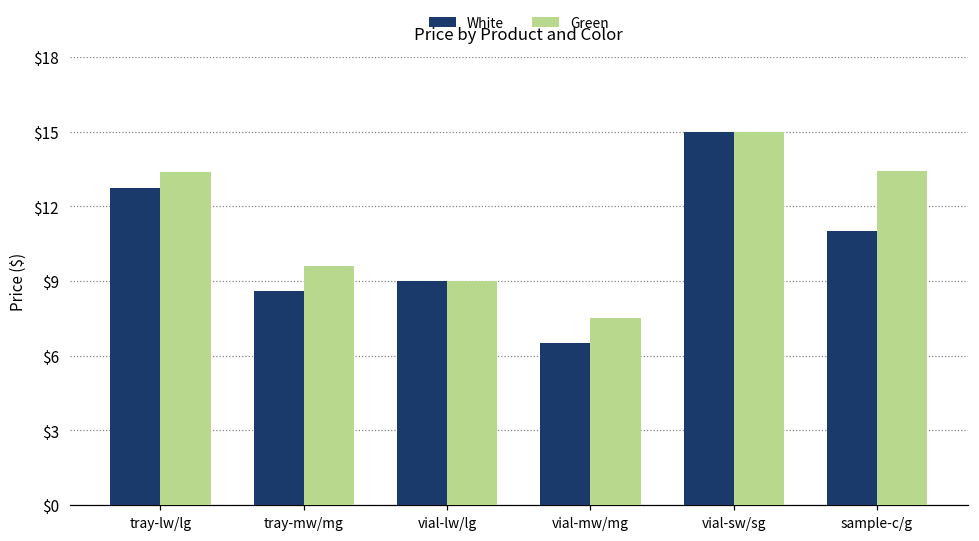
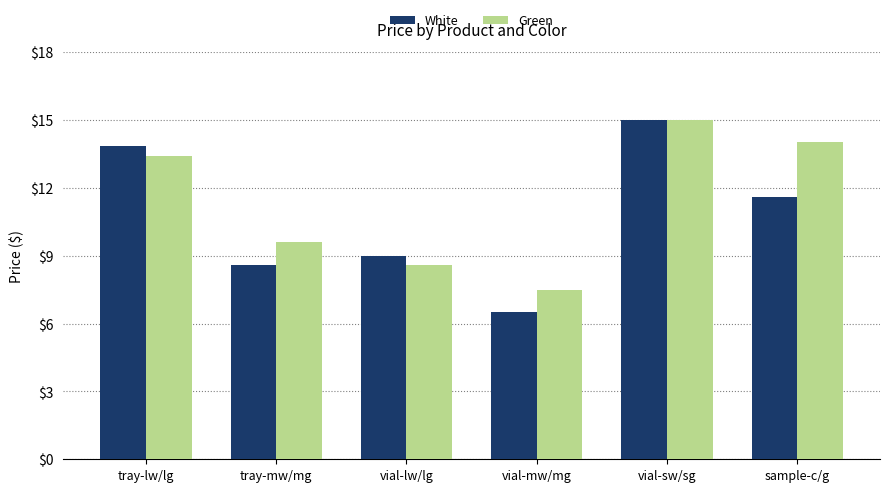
  {
    "White": {
-     "tray-lw/lg": "$12.8",
+     "tray-lw/lg": "$13.9",
      "tray-mw/mg": "$8.6",
      "vial-lw/lg": "$9.0",
      "vial-mw/mg": "$6.5",
      "vial-sw/sg": "$15.0",
-     "sample-c/g": "$11.0"
+     "sample-c/g": "$11.6"
    },
    "Green": {
      "tray-lw/lg": "$13.4",
      "tray-mw/mg": "$9.6",
-     "vial-lw/lg": "$9.0",
+     "vial-lw/lg": "$8.6",
      "vial-mw/mg": "$7.5",
      "vial-sw/sg": "$15.0",
-     "sample-c/g": "$13.4"
+     "sample-c/g": "$14.0"
    }
  }
